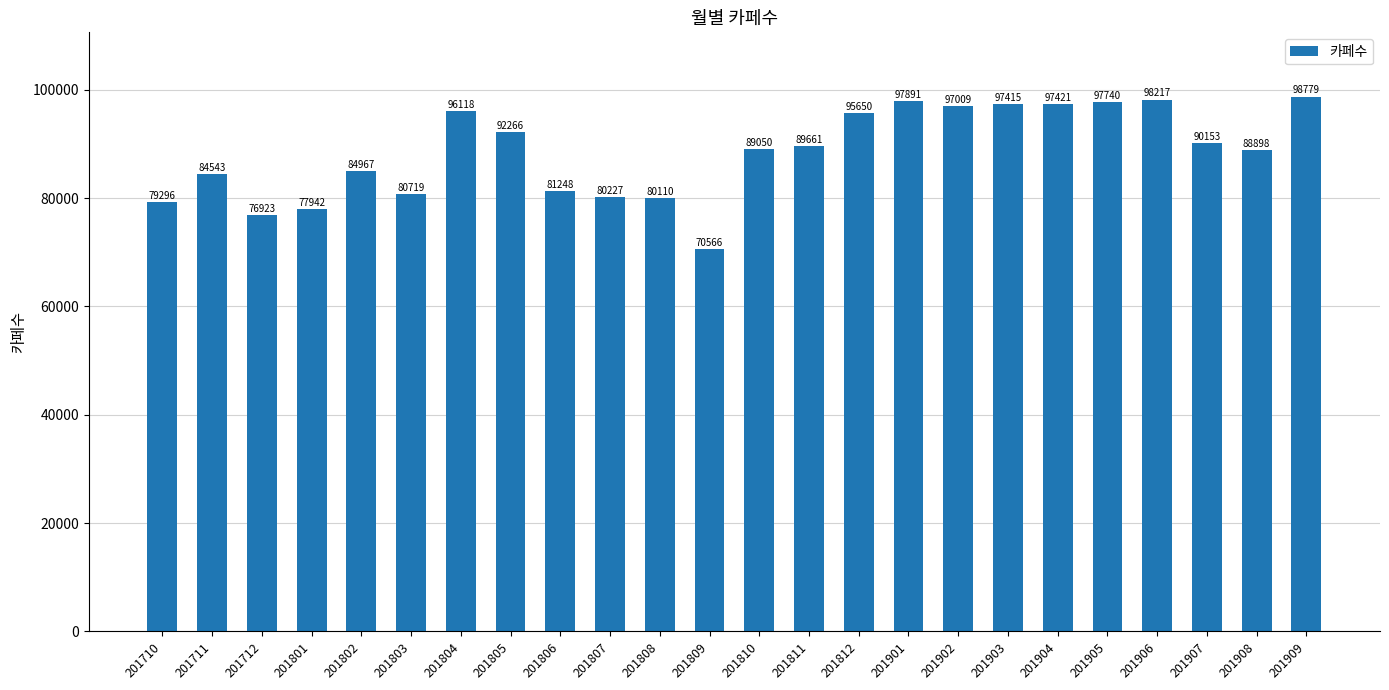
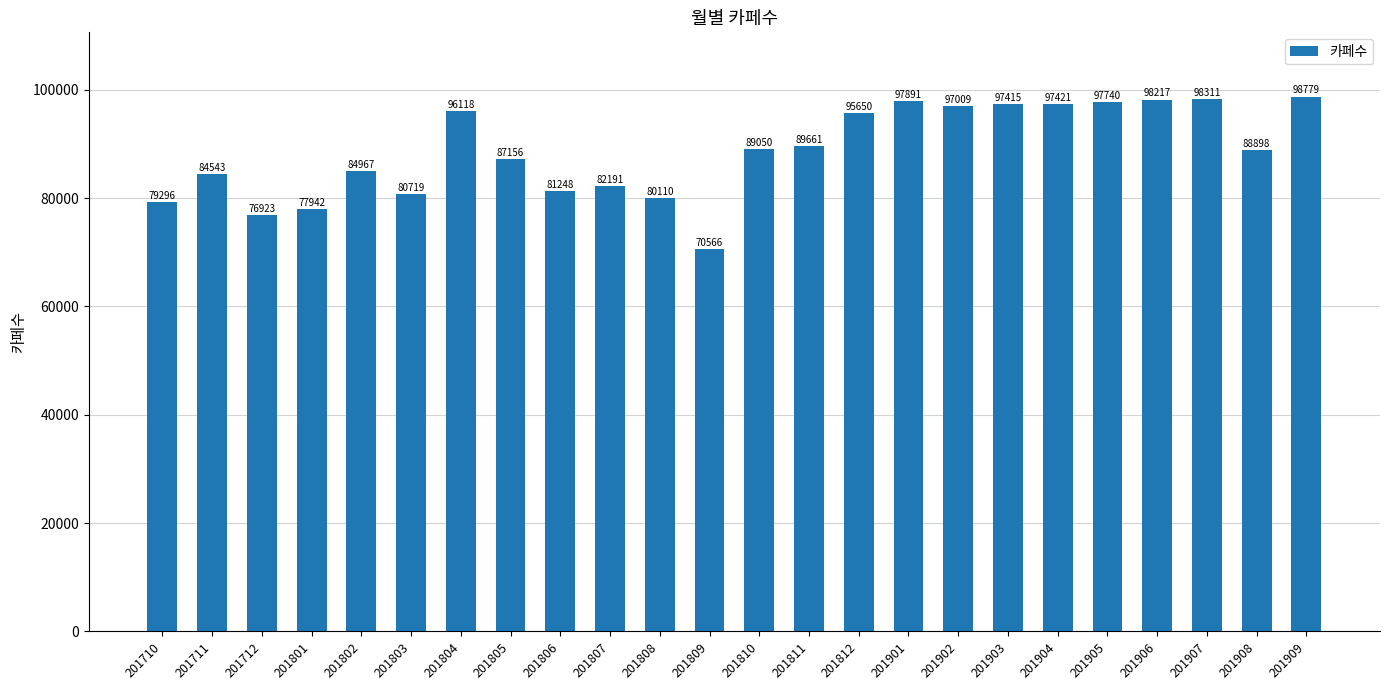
  {
    "201710": 79296,
    "201711": 84543,
    "201712": 76923,
    "201801": 77942,
    "201802": 84967,
    "201803": 80719,
    "201804": 96118,
-   "201805": 92266,
+   "201805": 87156,
    "201806": 81248,
-   "201807": 80227,
+   "201807": 82191,
    "201808": 80110,
    "201809": 70566,
    "201810": 89050,
    "201811": 89661,
    "201812": 95650,
    "201901": 97891,
    "201902": 97009,
    "201903": 97415,
    "201904": 97421,
    "201905": 97740,
    "201906": 98217,
-   "201907": 90153,
+   "201907": 98311,
    "201908": 88898,
    "201909": 98779
  }
